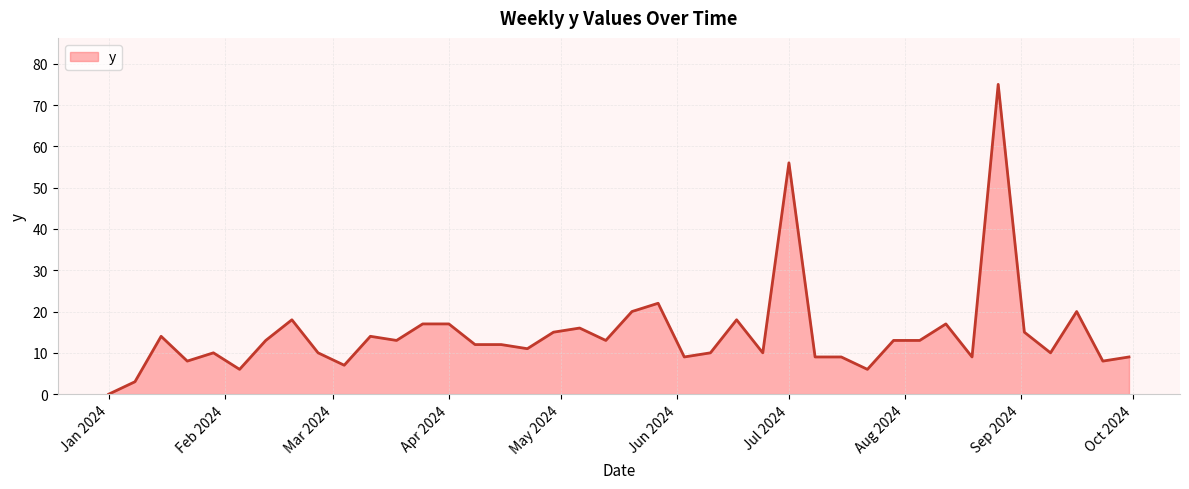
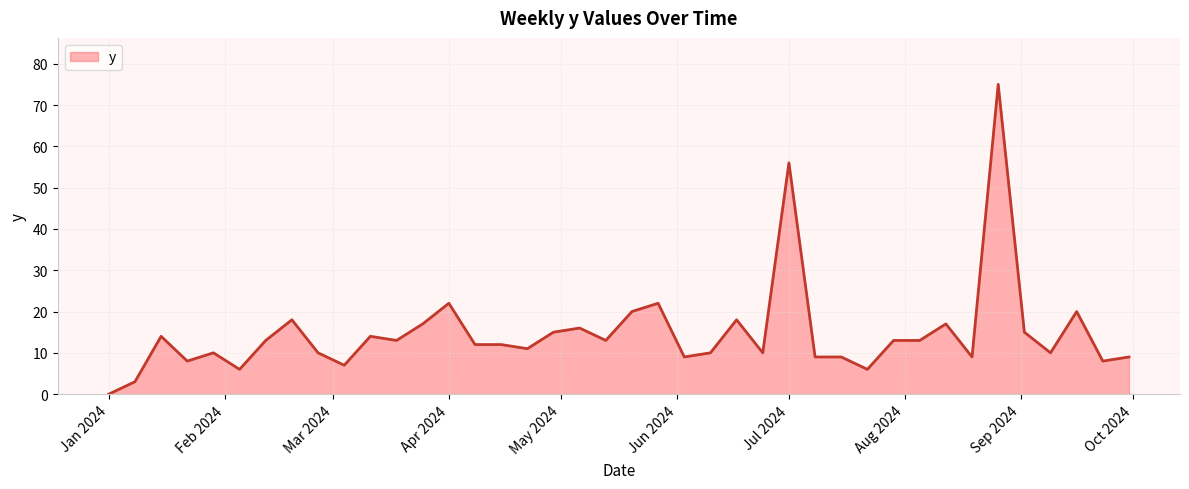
  {
    "Jan 2024": 0,
-   "Apr 2024": 17,
+   "Apr 2024": 22,
    "Jul 2024": 56
  }
